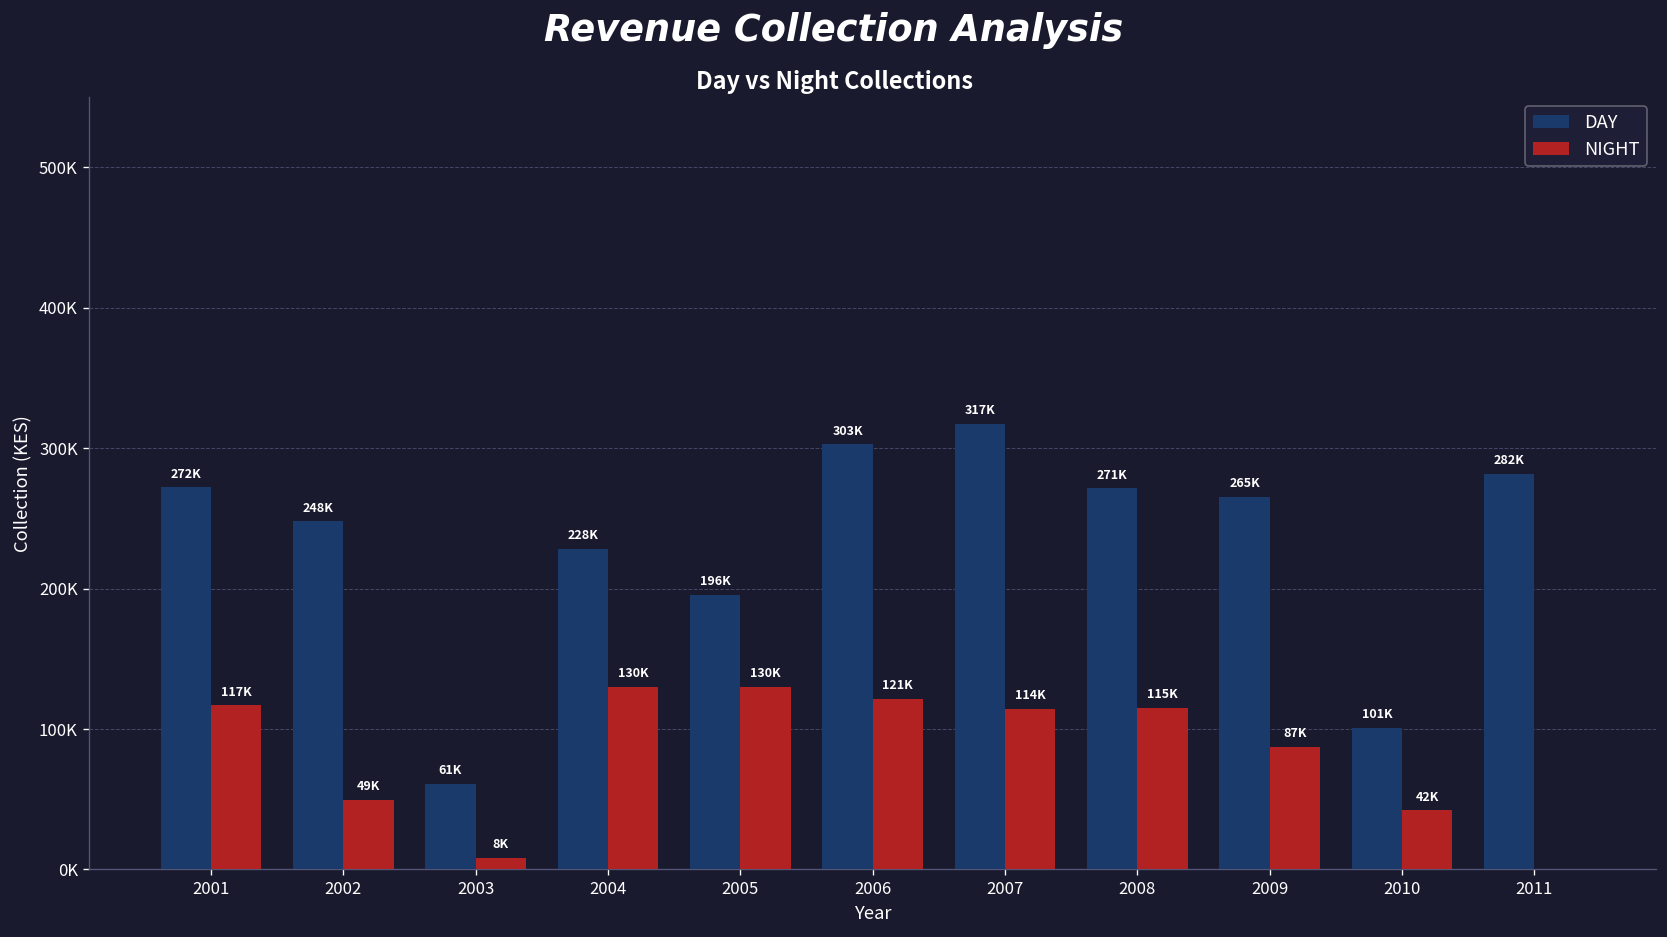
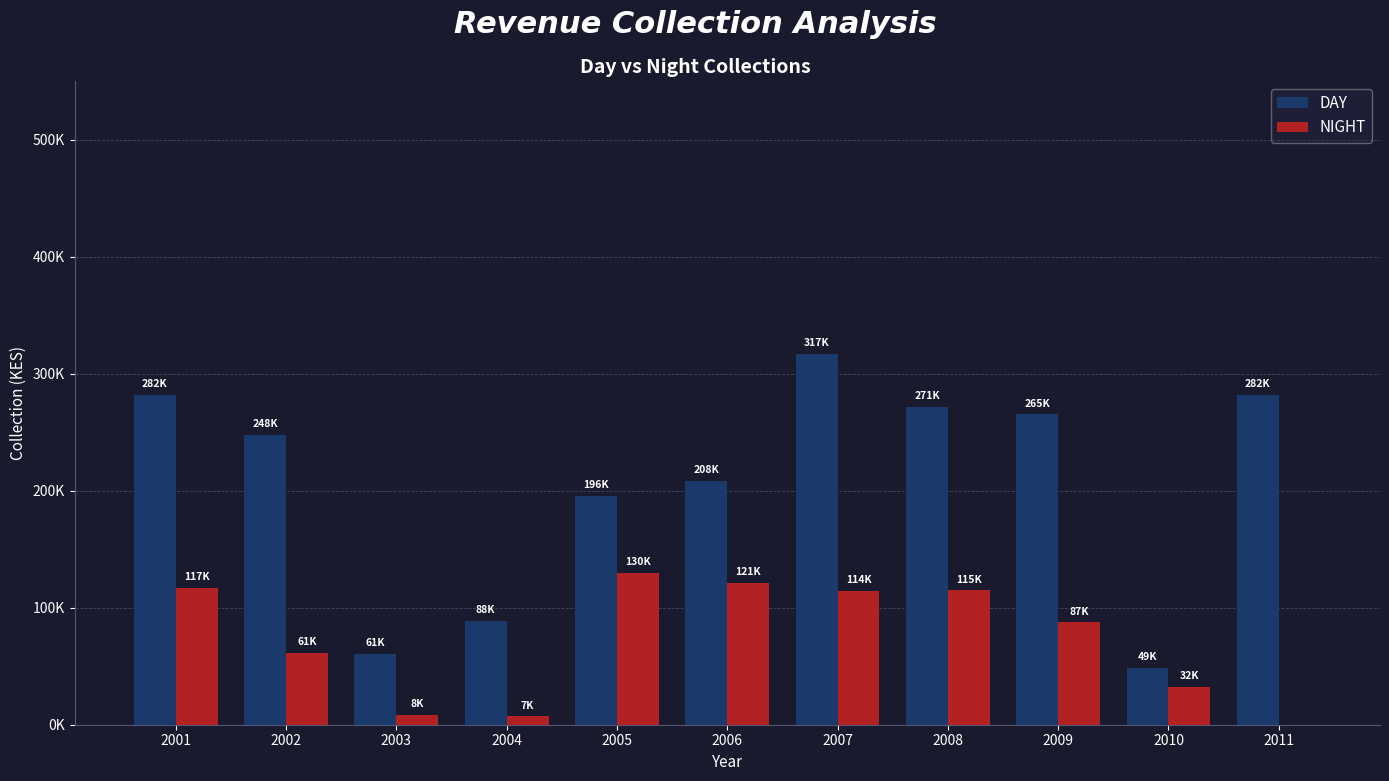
  {
    "DAY": {
-     "2001": "272K",
+     "2001": "282K",
      "2002": "248K",
      "2003": "61K",
-     "2004": "228K",
+     "2004": "88K",
      "2005": "196K",
-     "2006": "303K",
+     "2006": "208K",
      "2007": "317K",
      "2008": "271K",
      "2009": "265K",
-     "2010": "101K",
+     "2010": "49K",
      "2011": "282K"
    },
    "NIGHT": {
      "2001": "117K",
-     "2002": "49K",
+     "2002": "61K",
      "2003": "8K",
-     "2004": "130K",
+     "2004": "7K",
      "2005": "130K",
      "2006": "121K",
      "2007": "114K",
      "2008": "115K",
      "2009": "87K",
-     "2010": "42K"
+     "2010": "32K"
    }
  }
